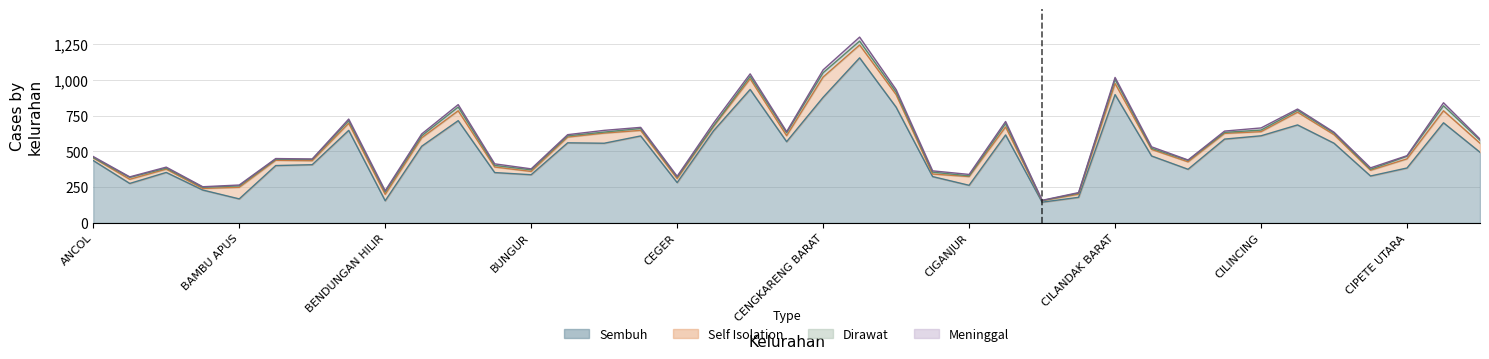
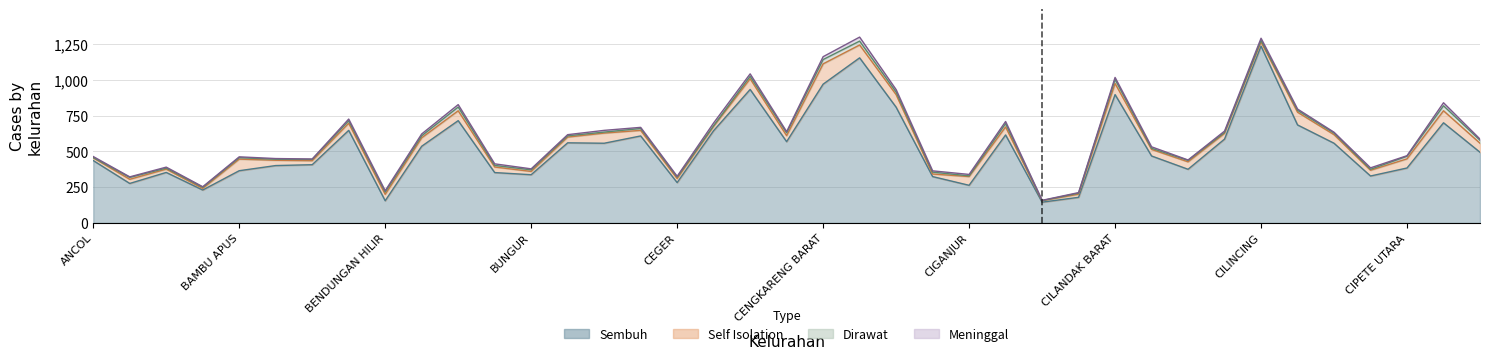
  {
    "Sembuh": {
      "ANCOL": "440",
-     "BAMBU APUS": "170",
+     "BAMBU APUS": "370",
      "BENDUNGAN HILIR": "160",
      "BUNGUR": "340",
      "CEGER": "280",
-     "CENGKARENG BARAT": "880",
+     "CENGKARENG BARAT": "970",
      "CIGANJUR": "260",
      "CILANDAK BARAT": "900",
-     "CILINCING": "610",
+     "CILINCING": "1,240",
      "CIPETE UTARA": "380"
    }
  }
